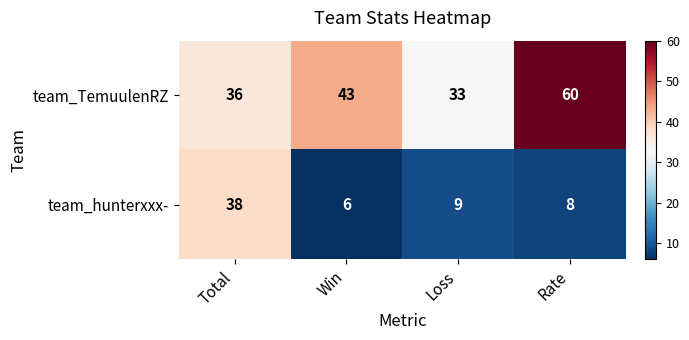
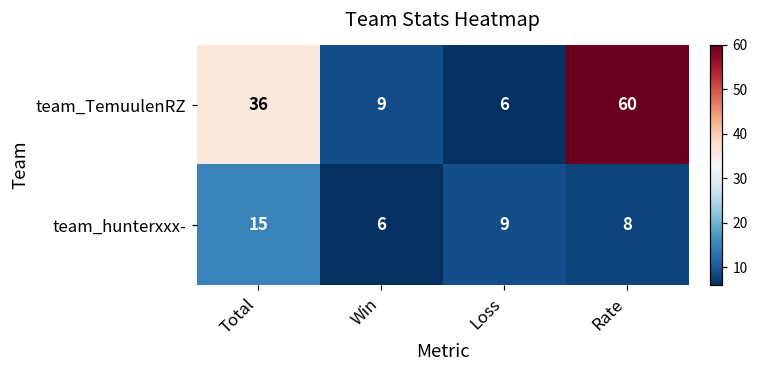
  {
    "team_TemuulenRZ": {
      "Total": 36,
-     "Win": 43,
-     "Loss": 33,
+     "Win": 9,
+     "Loss": 6,
      "Rate": 60
    },
    "team_hunterxxx-": {
-     "Total": 38,
+     "Total": 15,
      "Win": 6,
      "Loss": 9,
      "Rate": 8
    }
  }
